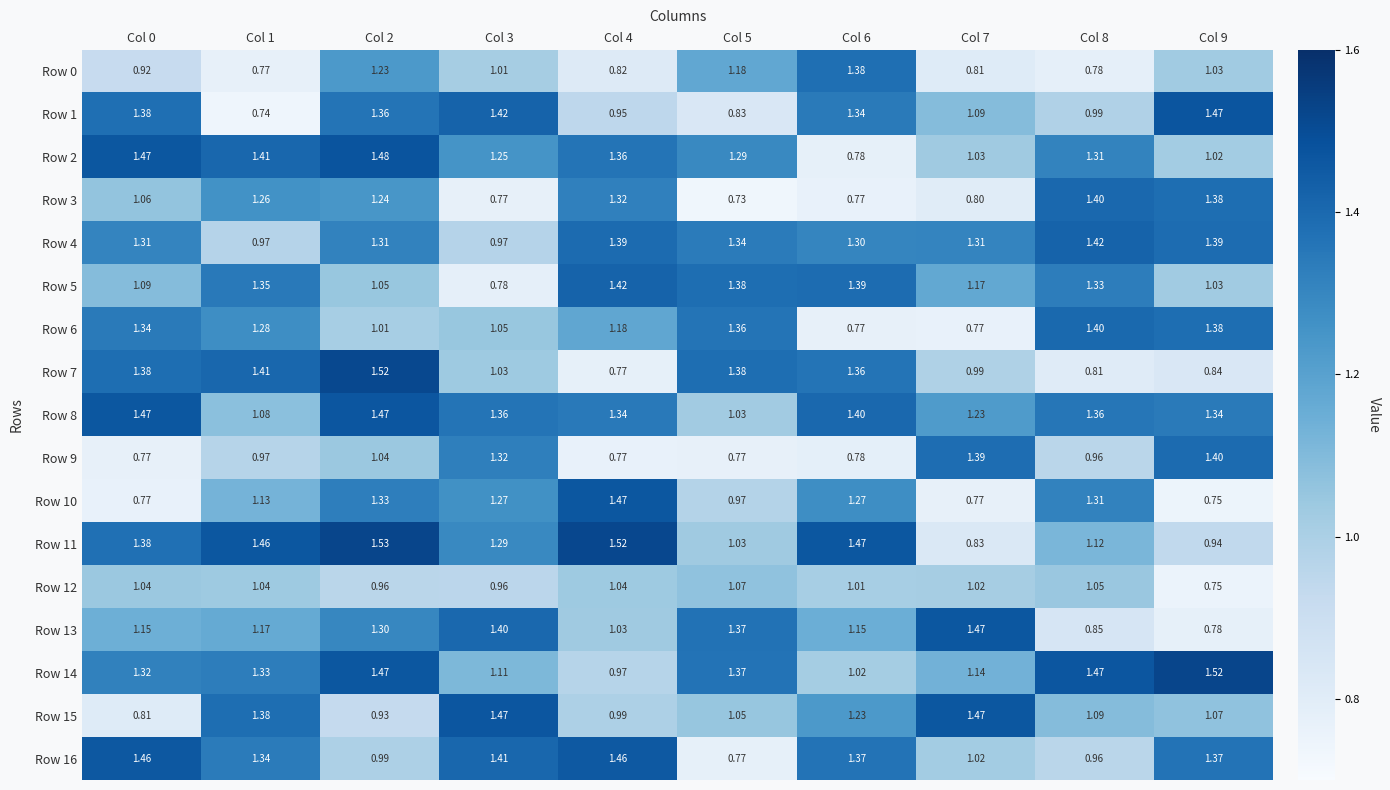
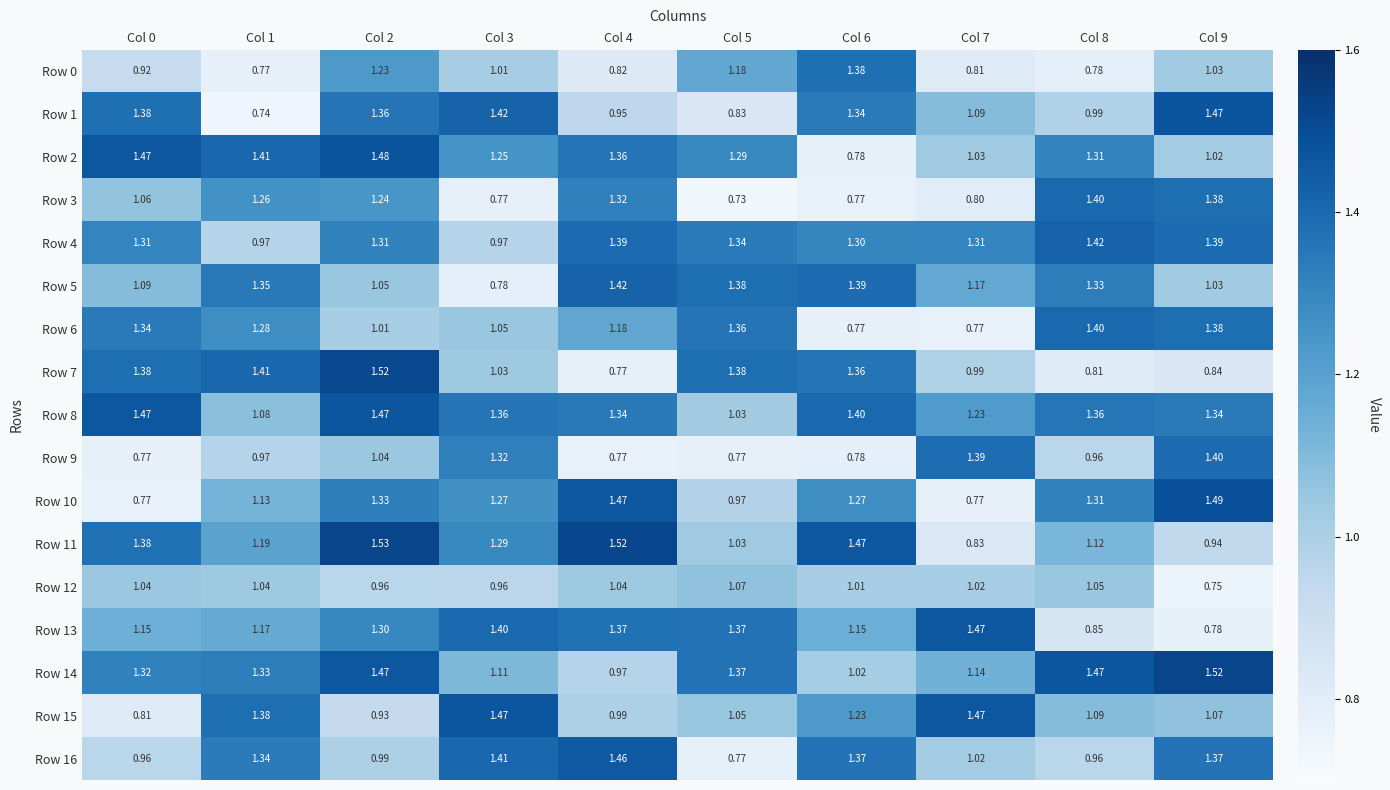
  {
    "Row 0": {
      "Col 0": 0.92,
      "Col 1": 0.77,
      "Col 2": 1.23,
      "Col 3": 1.01,
      "Col 4": 0.82,
      "Col 5": 1.18,
      "Col 6": 1.38,
      "Col 7": 0.81,
      "Col 8": 0.78,
      "Col 9": 1.03
    },
    "Row 1": {
      "Col 0": 1.38,
      "Col 1": 0.74,
      "Col 2": 1.36,
      "Col 3": 1.42,
      "Col 4": 0.95,
      "Col 5": 0.83,
      "Col 6": 1.34,
      "Col 7": 1.09,
      "Col 8": 0.99,
      "Col 9": 1.47
    },
    "Row 2": {
      "Col 0": 1.47,
      "Col 1": 1.41,
      "Col 2": 1.48,
      "Col 3": 1.25,
      "Col 4": 1.36,
      "Col 5": 1.29,
      "Col 6": 0.78,
      "Col 7": 1.03,
      "Col 8": 1.31,
      "Col 9": 1.02
    },
    "Row 3": {
      "Col 0": 1.06,
      "Col 1": 1.26,
      "Col 2": 1.24,
      "Col 3": 0.77,
      "Col 4": 1.32,
      "Col 5": 0.73,
      "Col 6": 0.77,
      "Col 7": 0.80,
      "Col 8": 1.40,
      "Col 9": 1.38
    },
    "Row 4": {
      "Col 0": 1.31,
      "Col 1": 0.97,
      "Col 2": 1.31,
      "Col 3": 0.97,
      "Col 4": 1.39,
      "Col 5": 1.34,
      "Col 6": 1.30,
      "Col 7": 1.31,
      "Col 8": 1.42,
      "Col 9": 1.39
    },
    "Row 5": {
      "Col 0": 1.09,
      "Col 1": 1.35,
      "Col 2": 1.05,
      "Col 3": 0.78,
      "Col 4": 1.42,
      "Col 5": 1.38,
      "Col 6": 1.39,
      "Col 7": 1.17,
      "Col 8": 1.33,
      "Col 9": 1.03
    },
    "Row 6": {
      "Col 0": 1.34,
      "Col 1": 1.28,
      "Col 2": 1.01,
      "Col 3": 1.05,
      "Col 4": 1.18,
      "Col 5": 1.36,
      "Col 6": 0.77,
      "Col 7": 0.77,
      "Col 8": 1.40,
      "Col 9": 1.38
    },
    "Row 7": {
      "Col 0": 1.38,
      "Col 1": 1.41,
      "Col 2": 1.52,
      "Col 3": 1.03,
      "Col 4": 0.77,
      "Col 5": 1.38,
      "Col 6": 1.36,
      "Col 7": 0.99,
      "Col 8": 0.81,
      "Col 9": 0.84
    },
    "Row 8": {
      "Col 0": 1.47,
      "Col 1": 1.08,
      "Col 2": 1.47,
      "Col 3": 1.36,
      "Col 4": 1.34,
      "Col 5": 1.03,
      "Col 6": 1.40,
      "Col 7": 1.23,
      "Col 8": 1.36,
      "Col 9": 1.34
    },
    "Row 9": {
      "Col 0": 0.77,
      "Col 1": 0.97,
      "Col 2": 1.04,
      "Col 3": 1.32,
      "Col 4": 0.77,
      "Col 5": 0.77,
      "Col 6": 0.78,
      "Col 7": 1.39,
      "Col 8": 0.96,
      "Col 9": 1.40
    },
    "Row 10": {
      "Col 0": 0.77,
      "Col 1": 1.13,
      "Col 2": 1.33,
      "Col 3": 1.27,
      "Col 4": 1.47,
      "Col 5": 0.97,
      "Col 6": 1.27,
      "Col 7": 0.77,
      "Col 8": 1.31,
-     "Col 9": 0.75
+     "Col 9": 1.49
    },
    "Row 11": {
      "Col 0": 1.38,
-     "Col 1": 1.46,
+     "Col 1": 1.19,
      "Col 2": 1.53,
      "Col 3": 1.29,
      "Col 4": 1.52,
      "Col 5": 1.03,
      "Col 6": 1.47,
      "Col 7": 0.83,
      "Col 8": 1.12,
      "Col 9": 0.94
    },
    "Row 12": {
      "Col 0": 1.04,
      "Col 1": 1.04,
      "Col 2": 0.96,
      "Col 3": 0.96,
      "Col 4": 1.04,
      "Col 5": 1.07,
      "Col 6": 1.01,
      "Col 7": 1.02,
      "Col 8": 1.05,
      "Col 9": 0.75
    },
    "Row 13": {
      "Col 0": 1.15,
      "Col 1": 1.17,
      "Col 2": 1.30,
      "Col 3": 1.40,
-     "Col 4": 1.03,
+     "Col 4": 1.37,
      "Col 5": 1.37,
      "Col 6": 1.15,
      "Col 7": 1.47,
      "Col 8": 0.85,
      "Col 9": 0.78
    },
    "Row 14": {
      "Col 0": 1.32,
      "Col 1": 1.33,
      "Col 2": 1.47,
      "Col 3": 1.11,
      "Col 4": 0.97,
      "Col 5": 1.37,
      "Col 6": 1.02,
      "Col 7": 1.14,
      "Col 8": 1.47,
      "Col 9": 1.52
    },
    "Row 15": {
      "Col 0": 0.81,
      "Col 1": 1.38,
      "Col 2": 0.93,
      "Col 3": 1.47,
      "Col 4": 0.99,
      "Col 5": 1.05,
      "Col 6": 1.23,
      "Col 7": 1.47,
      "Col 8": 1.09,
      "Col 9": 1.07
    },
    "Row 16": {
-     "Col 0": 1.46,
+     "Col 0": 0.96,
      "Col 1": 1.34,
      "Col 2": 0.99,
      "Col 3": 1.41,
      "Col 4": 1.46,
      "Col 5": 0.77,
      "Col 6": 1.37,
      "Col 7": 1.02,
      "Col 8": 0.96,
      "Col 9": 1.37
    }
  }
